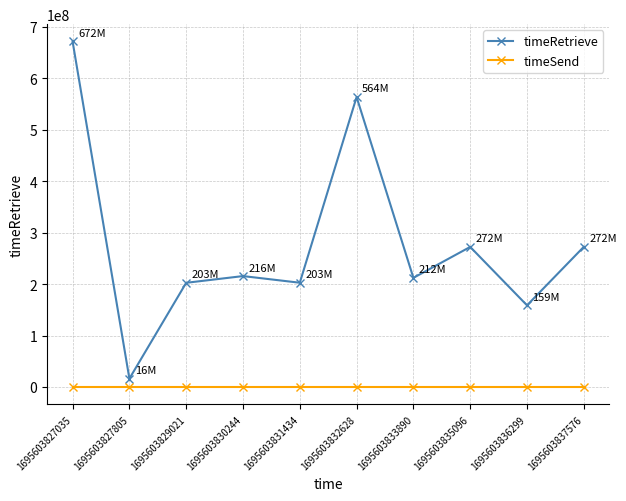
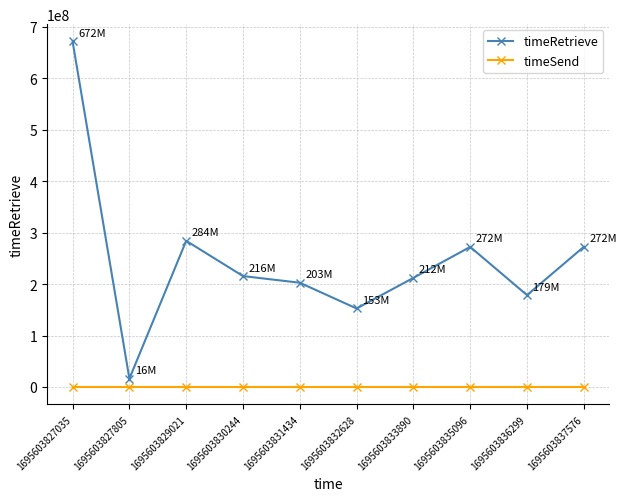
  {
    "timeRetrieve": {
      "1695603827035": "672M",
      "1695603827805": "16M",
-     "1695603829021": "203M",
+     "1695603829021": "284M",
      "1695603830244": "216M",
      "1695603831434": "203M",
-     "1695603832628": "564M",
+     "1695603832628": "153M",
      "1695603833890": "212M",
      "1695603835096": "272M",
-     "1695603836299": "159M",
+     "1695603836299": "179M",
      "1695603837576": "272M"
    },
    "timeSend": {
      "1695603827035": "0",
      "1695603827805": "0",
      "1695603829021": "0",
      "1695603830244": "0",
      "1695603831434": "0",
      "1695603832628": "0",
      "1695603833890": "0",
      "1695603835096": "0",
      "1695603836299": "0",
      "1695603837576": "0"
    }
  }
